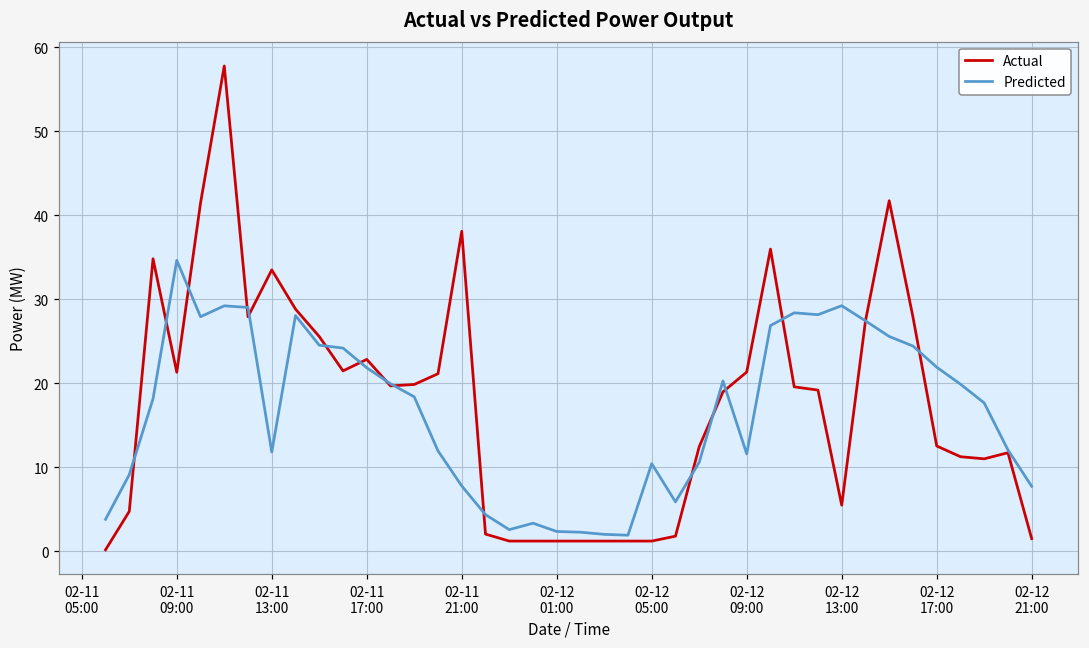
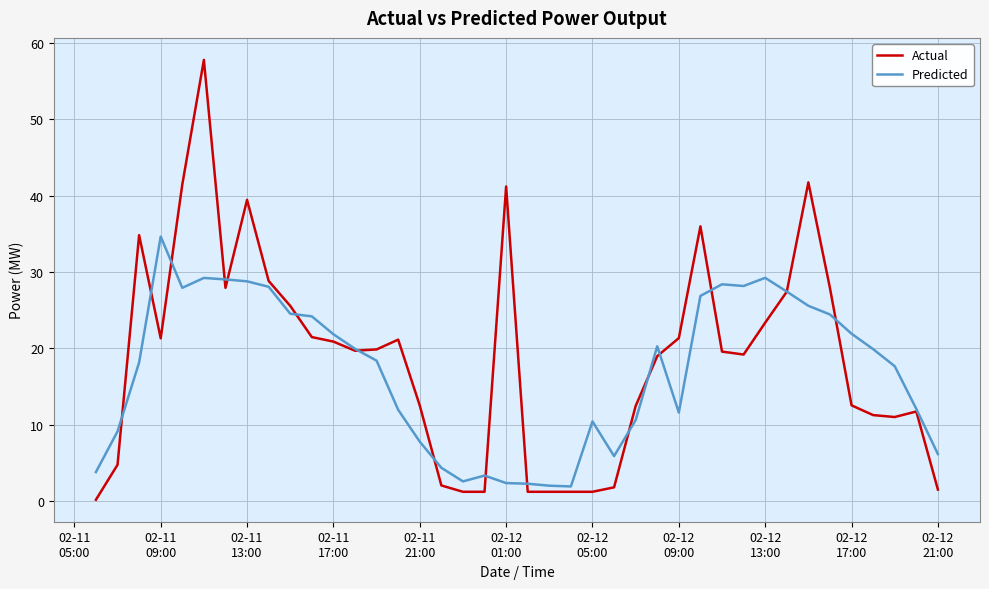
  {
    "Actual": {
      "02-11 09:00": 21,
-     "02-11 13:00": 34,
-     "02-11 17:00": 23,
-     "02-11 21:00": 38,
-     "02-12 01:00": 1,
+     "02-11 13:00": 39,
+     "02-11 17:00": 21,
+     "02-11 21:00": 13,
+     "02-12 01:00": 41,
      "02-12 05:00": 1,
      "02-12 09:00": 21,
-     "02-12 13:00": 5,
+     "02-12 13:00": 23,
      "02-12 17:00": 13,
      "02-12 21:00": 1
    },
    "Predicted": {
      "02-11 09:00": 35,
-     "02-11 13:00": 12,
+     "02-11 13:00": 29,
      "02-11 17:00": 22,
      "02-11 21:00": 8,
      "02-12 01:00": 2,
      "02-12 05:00": 10,
      "02-12 09:00": 12,
      "02-12 13:00": 29,
      "02-12 17:00": 22,
-     "02-12 21:00": 8
+     "02-12 21:00": 6
    }
  }
